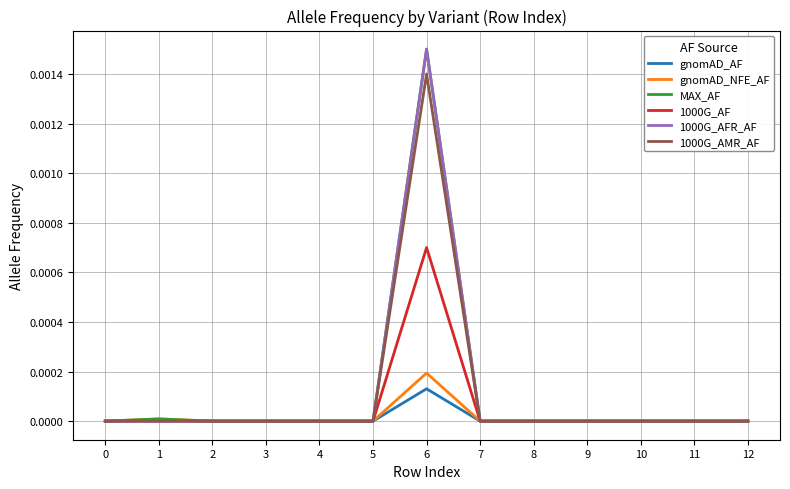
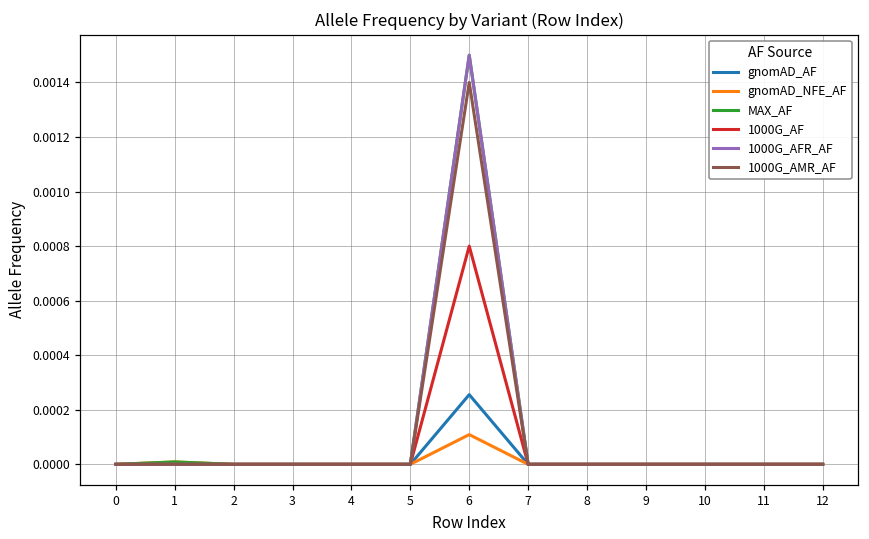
  {
    "gnomAD_AF": {
-     "6": 0.00013
+     "6": 0.00026
    },
    "gnomAD_NFE_AF": {
-     "6": 0.00019
+     "6": 0.00011
    },
    "1000G_AF": {
-     "6": 0.0007
+     "6": 0.0008
    },
    "1000G_AMR_AF": {
      "6": 0.00140
    }
  }
